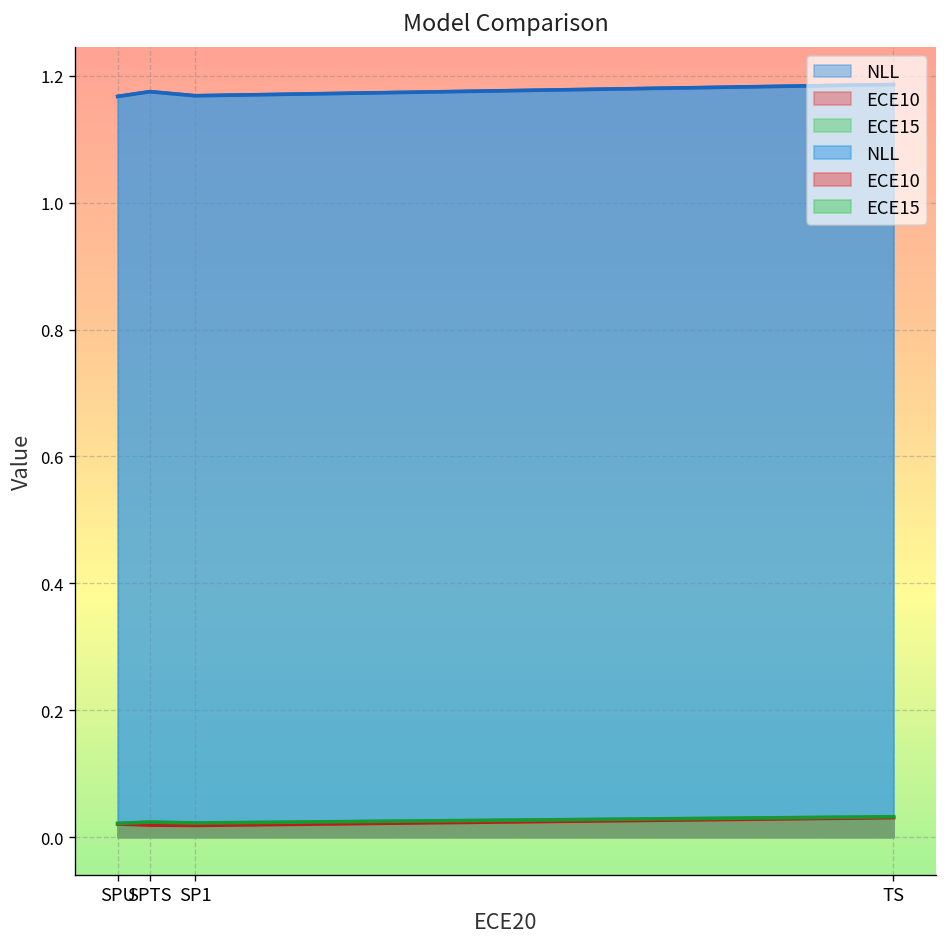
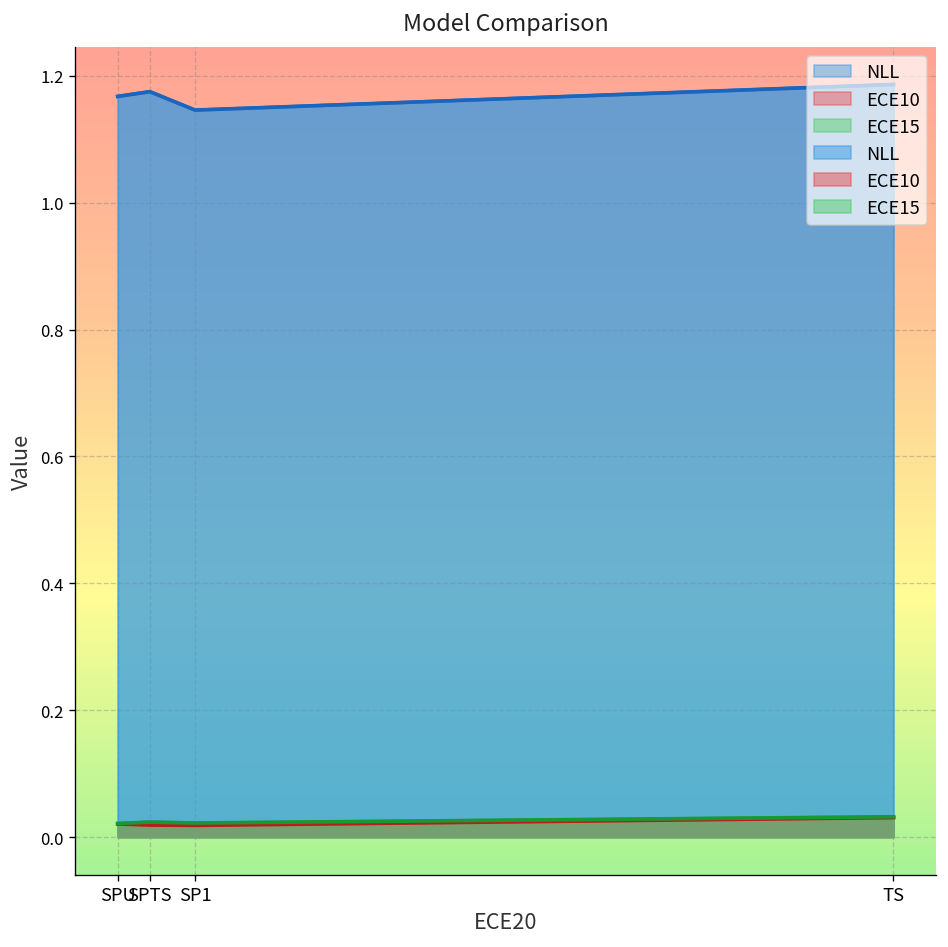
  {
    "NLL": {
-     "SP1": 1.17
+     "SP1": 1.15
    }
  }
